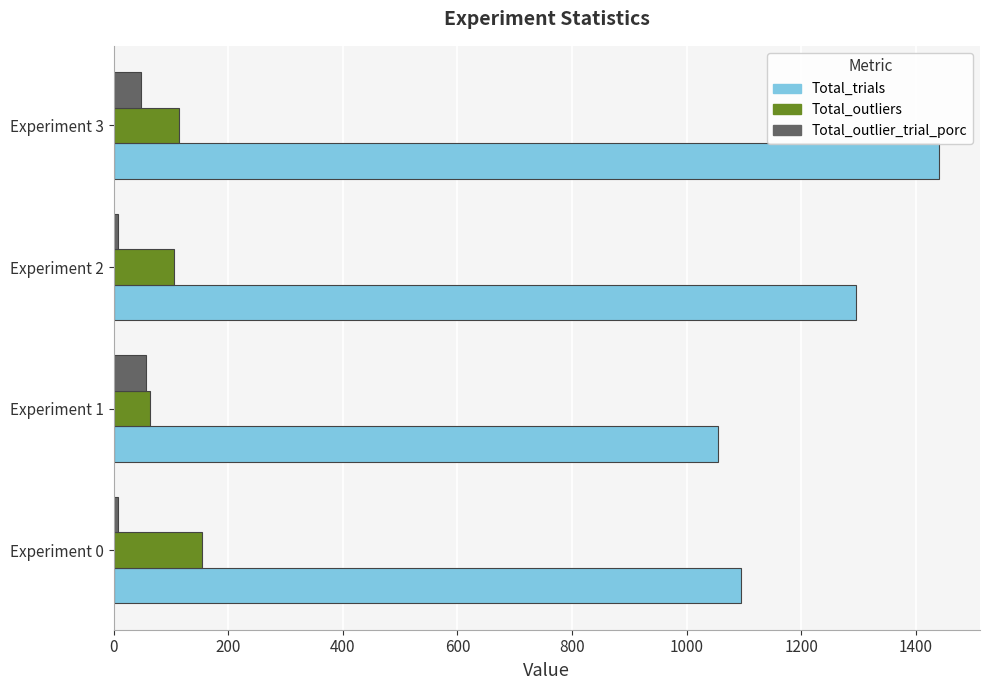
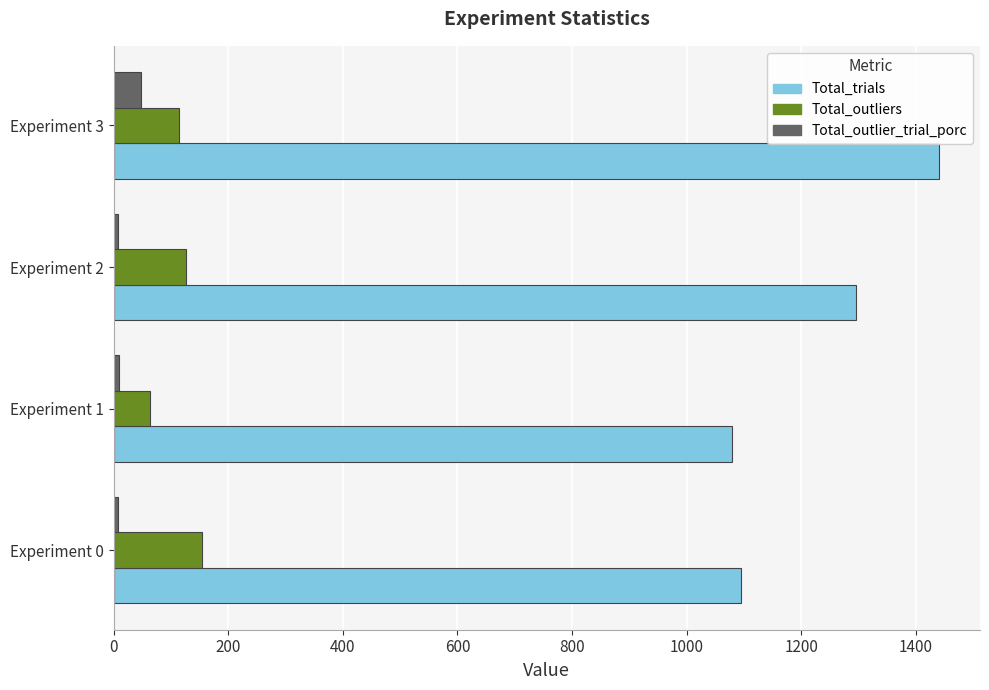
  {
    "Total_trials": {
      "Experiment 3": 1440,
      "Experiment 2": 1300,
-     "Experiment 1": 1060,
+     "Experiment 1": 1080,
      "Experiment 0": 1100
    },
    "Total_outliers": {
      "Experiment 3": 110,
-     "Experiment 2": 110,
+     "Experiment 2": 130,
      "Experiment 1": 60,
      "Experiment 0": 150
    },
    "Total_outlier_trial_porc": {
      "Experiment 3": 50,
      "Experiment 2": 10,
-     "Experiment 1": 60,
+     "Experiment 1": 10,
      "Experiment 0": 10
    }
  }
